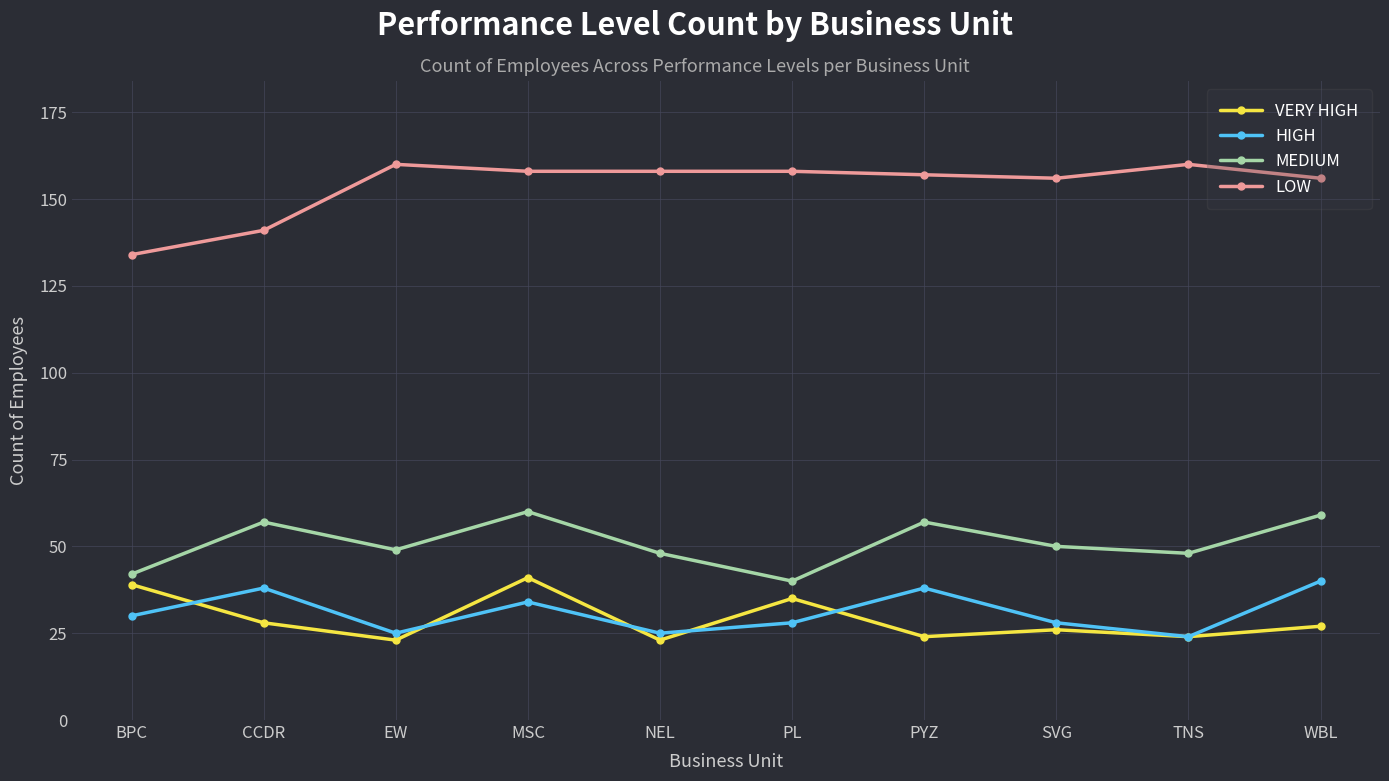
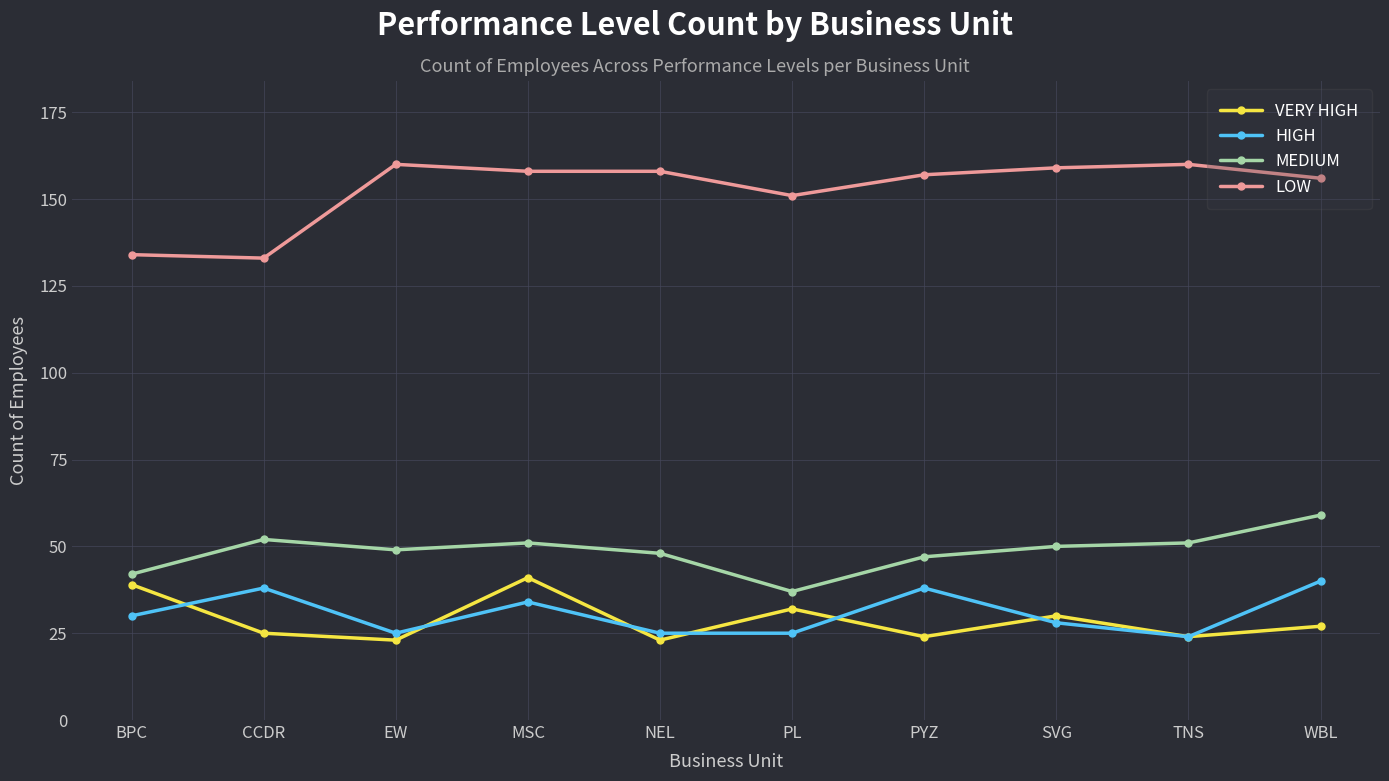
  {
    "VERY HIGH": {
      "BPC": 39,
-     "CCDR": 28,
+     "CCDR": 25,
      "EW": 23,
      "MSC": 41,
      "NEL": 23,
-     "PL": 35,
+     "PL": 32,
      "PYZ": 24,
-     "SVG": 26,
+     "SVG": 30,
      "WBL": 27
    },
    "HIGH": {
      "BPC": 30,
      "CCDR": 38,
      "EW": 25,
      "MSC": 34,
      "NEL": 25,
-     "PL": 28,
+     "PL": 25,
      "PYZ": 38,
      "SVG": 28,
      "WBL": 40
    },
    "MEDIUM": {
      "BPC": 42,
-     "CCDR": 57,
+     "CCDR": 52,
      "EW": 49,
-     "MSC": 60,
+     "MSC": 51,
      "NEL": 48,
-     "PL": 40,
-     "PYZ": 57,
+     "PL": 37,
+     "PYZ": 47,
      "SVG": 50,
-     "TNS": 48,
+     "TNS": 51,
      "WBL": 59
    },
    "LOW": {
      "BPC": 134,
-     "CCDR": 141,
+     "CCDR": 133,
      "EW": 160,
      "MSC": 158,
      "NEL": 158,
-     "PL": 158,
+     "PL": 151,
      "PYZ": 157,
-     "SVG": 156,
+     "SVG": 159,
      "TNS": 160
    }
  }
